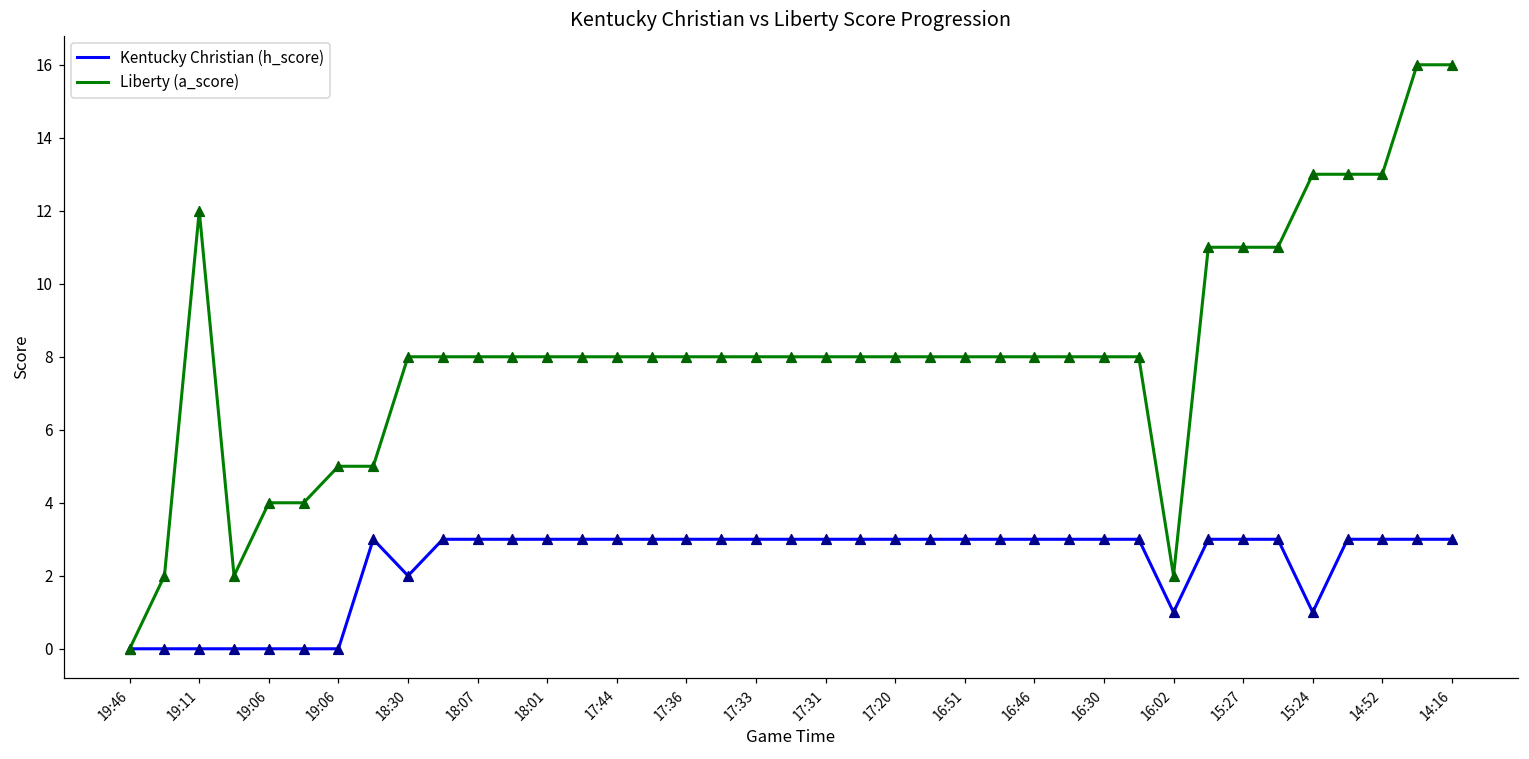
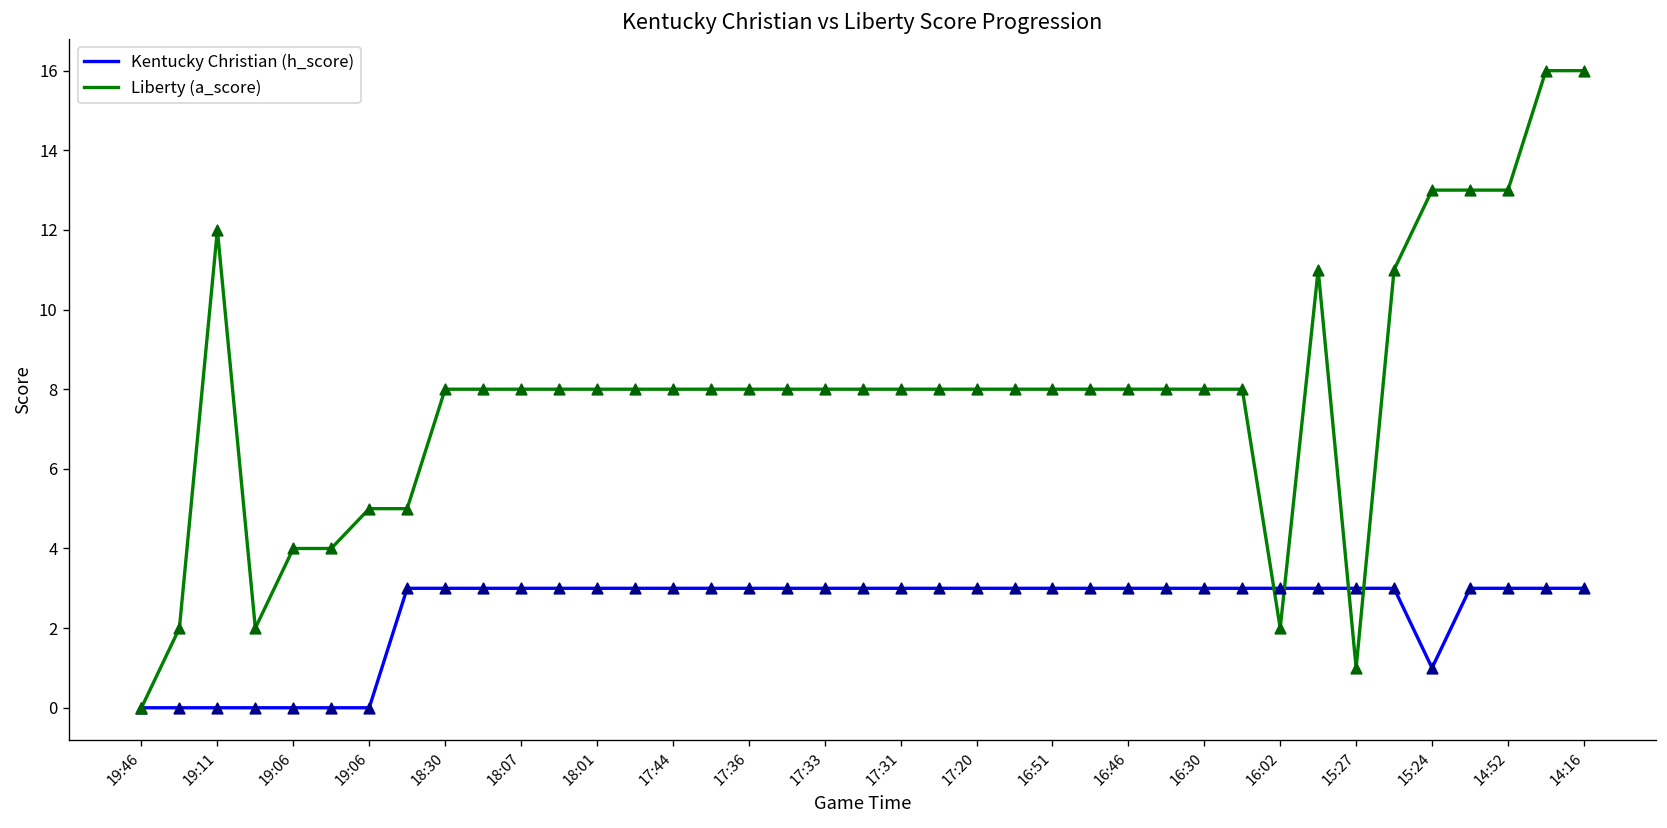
  {
    "Kentucky Christian (h_score)": {
      "19:11": 0,
-     "18:30": 2,
+     "18:30": 3,
      "17:33": 3,
-     "16:02": 1,
+     "16:02": 3,
      "15:27": 3,
      "15:24": 1,
      "14:16": 3
    },
    "Liberty (a_score)": {
      "19:11": 12,
      "18:30": 8,
      "17:33": 8,
      "16:02": 2,
-     "15:27": 11,
+     "15:27": 1,
      "15:24": 13,
      "14:16": 16
    }
  }
